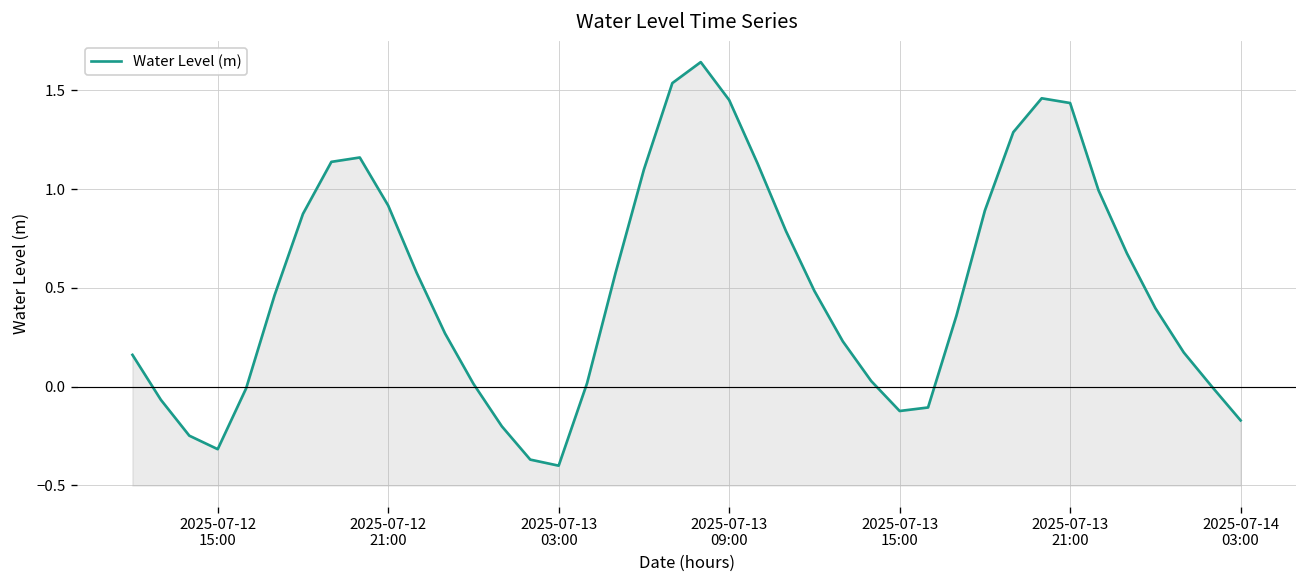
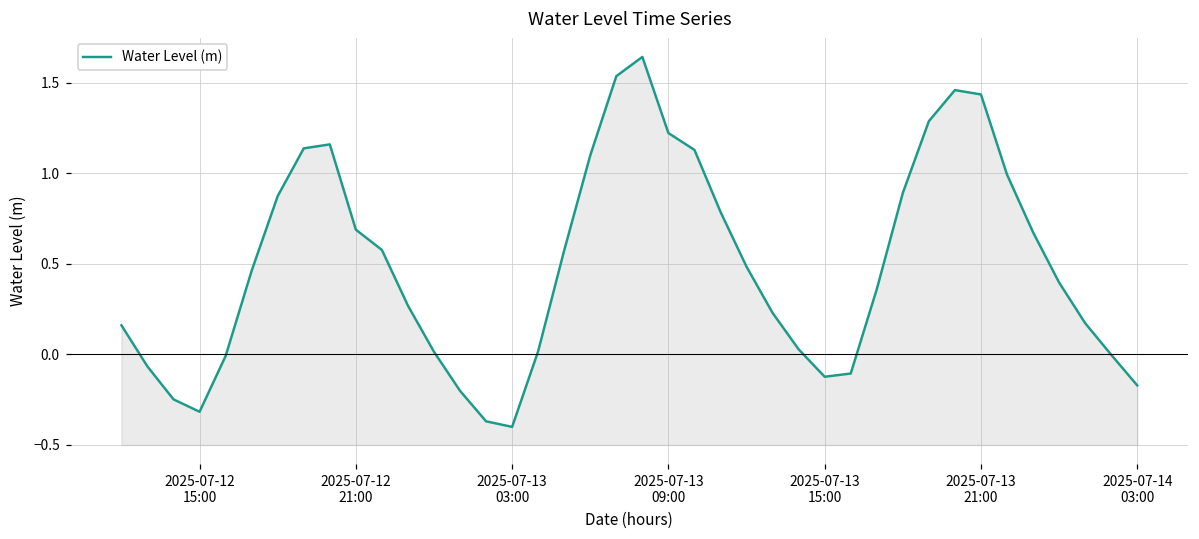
  {
    "2025-07-12 15:00": -0.32,
-   "2025-07-12 21:00": 0.92,
+   "2025-07-12 21:00": 0.69,
    "2025-07-13 03:00": -0.40,
-   "2025-07-13 09:00": 1.45,
+   "2025-07-13 09:00": 1.22,
    "2025-07-13 15:00": -0.12,
    "2025-07-13 21:00": 1.44,
    "2025-07-14 03:00": -0.17
  }
